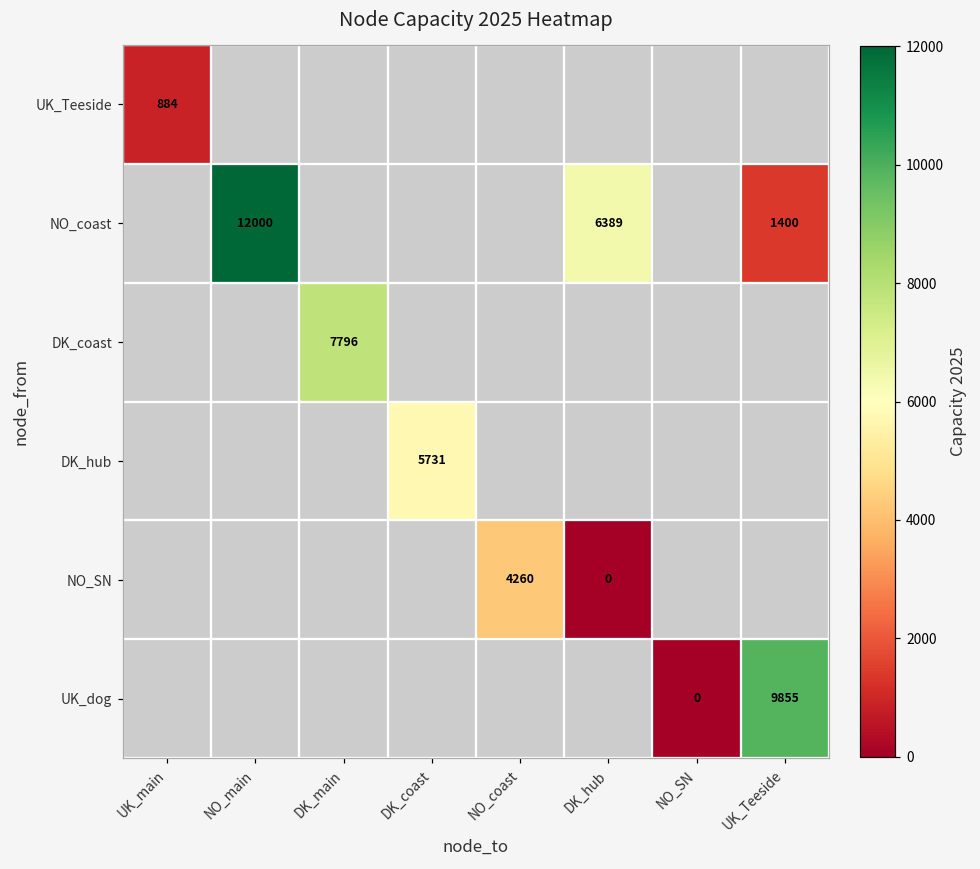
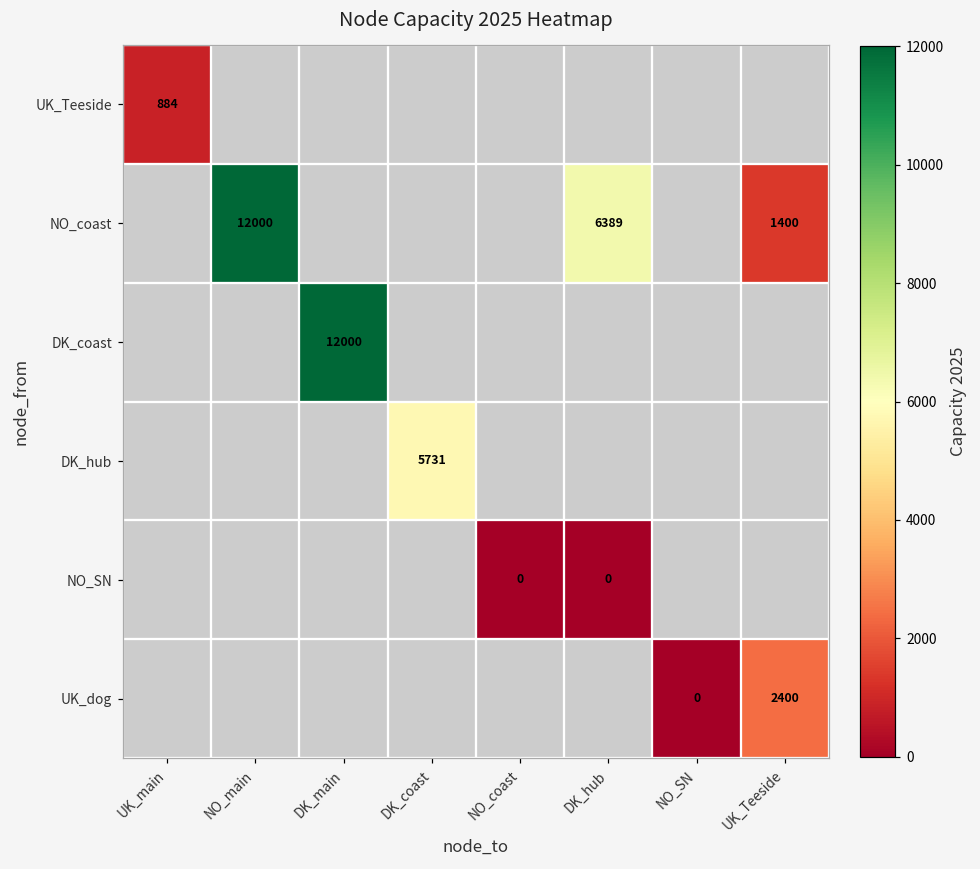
  {
    "UK_Teeside": {
      "UK_main": 884
    },
    "NO_coast": {
      "NO_main": 12000,
      "DK_hub": 6389,
      "UK_Teeside": 1400
    },
    "DK_coast": {
-     "DK_main": 7796
+     "DK_main": 12000
    },
    "DK_hub": {
      "DK_coast": 5731
    },
    "NO_SN": {
-     "NO_coast": 4260,
+     "NO_coast": 0,
      "DK_hub": 0
    },
    "UK_dog": {
      "NO_SN": 0,
-     "UK_Teeside": 9855
+     "UK_Teeside": 2400
    }
  }
